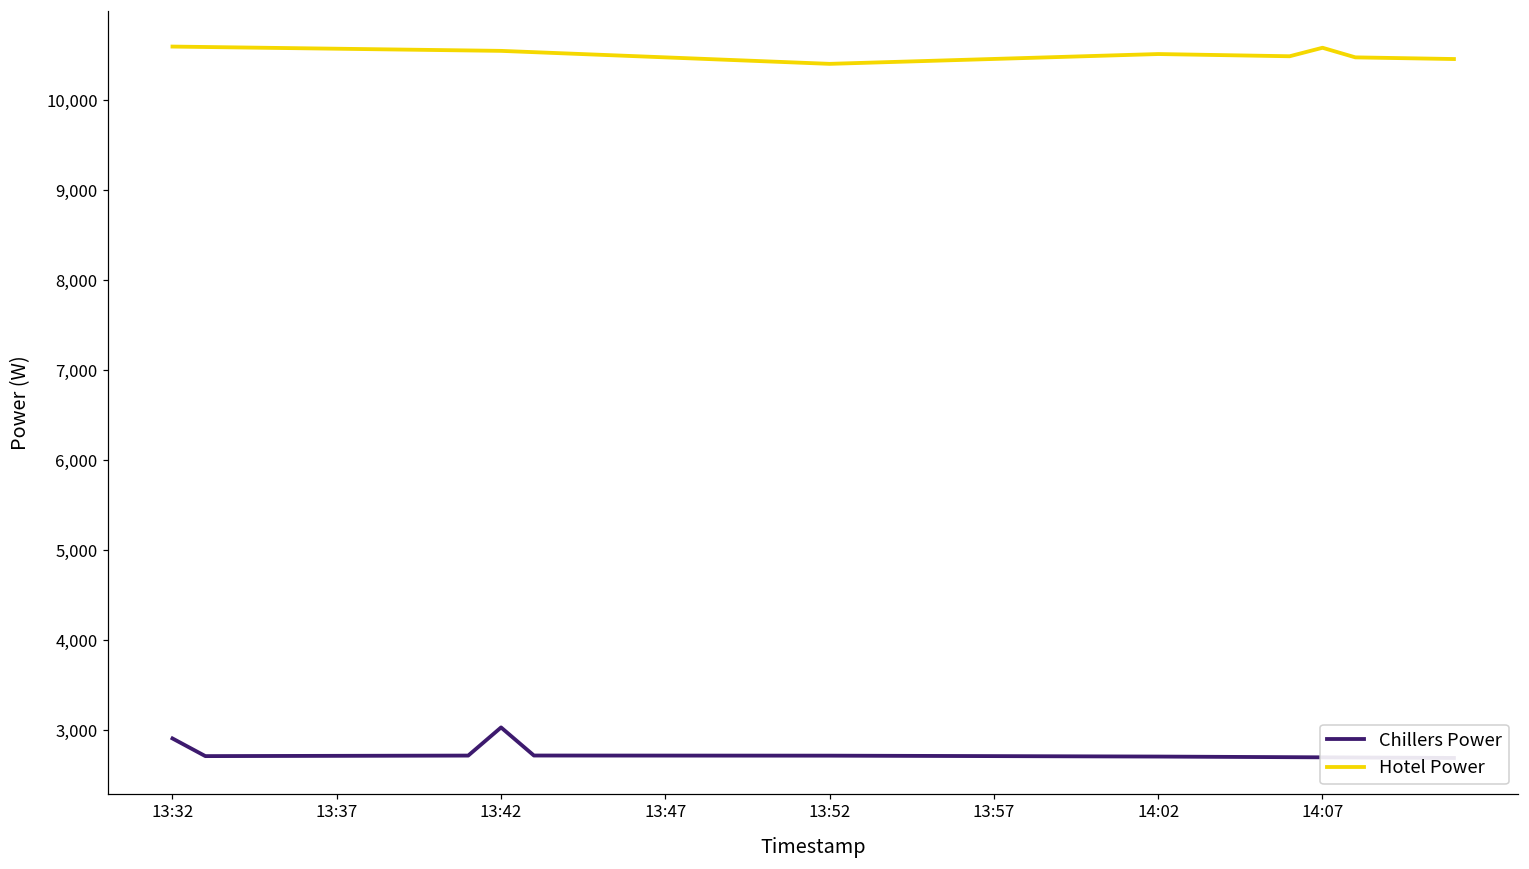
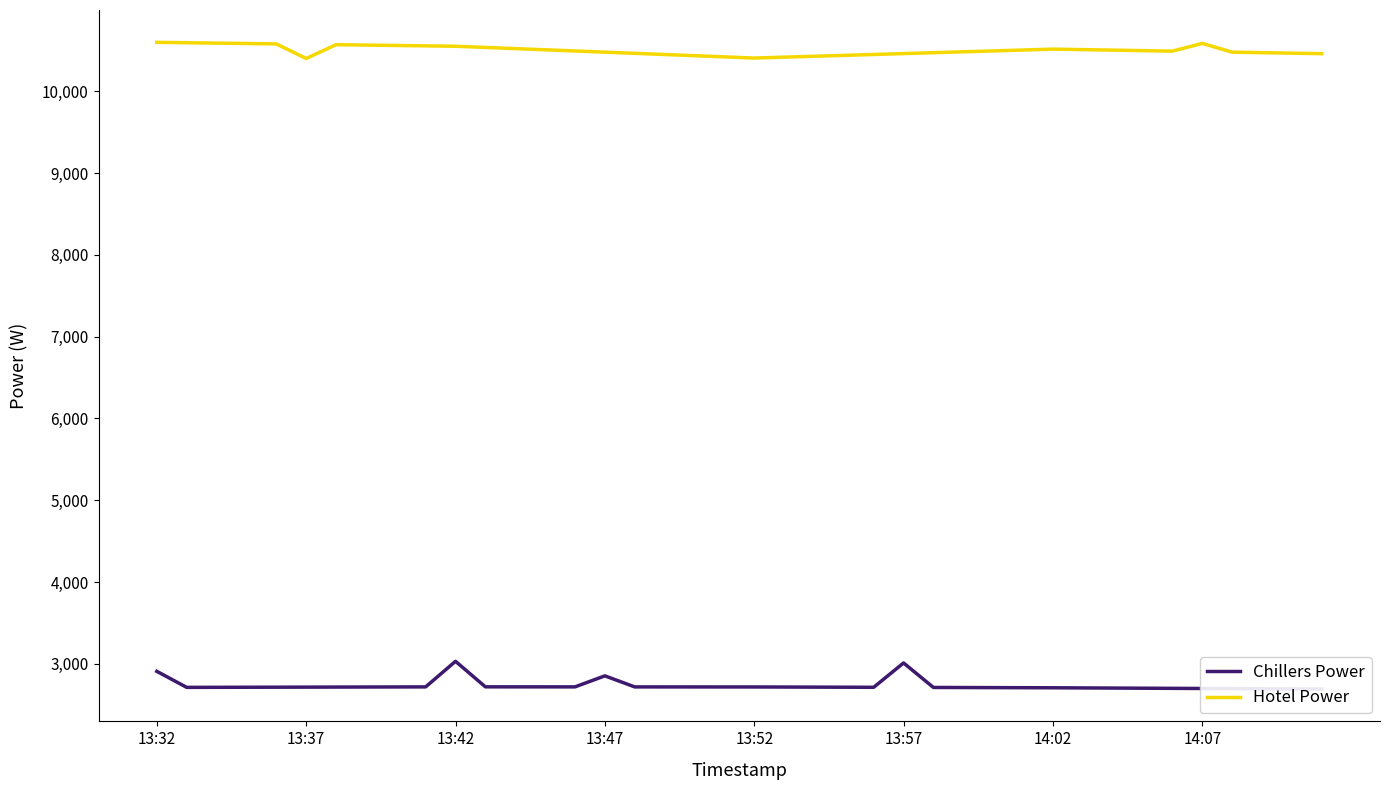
  {
    "Chillers Power": {
      "13:32": "2,900",
      "13:37": "2,700",
      "13:42": "3,000",
-     "13:47": "2,700",
+     "13:47": "2,900",
      "13:52": "2,700",
-     "13:57": "2,700",
+     "13:57": "3,000",
      "14:02": "2,700"
    },
    "Hotel Power": {
      "13:32": "10,600",
-     "13:37": "10,600",
+     "13:37": "10,400",
      "13:42": "10,600",
      "13:47": "10,500",
      "13:52": "10,400",
      "13:57": "10,500",
      "14:02": "10,500",
      "14:07": "10,600"
    }
  }
